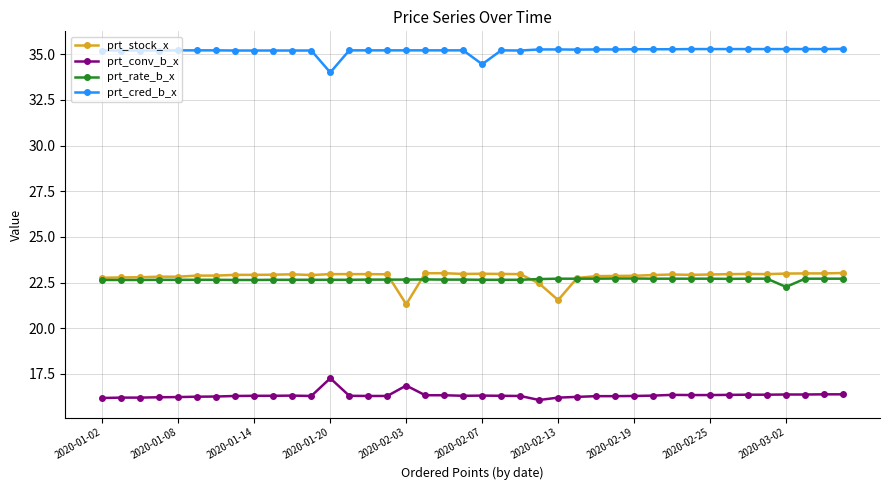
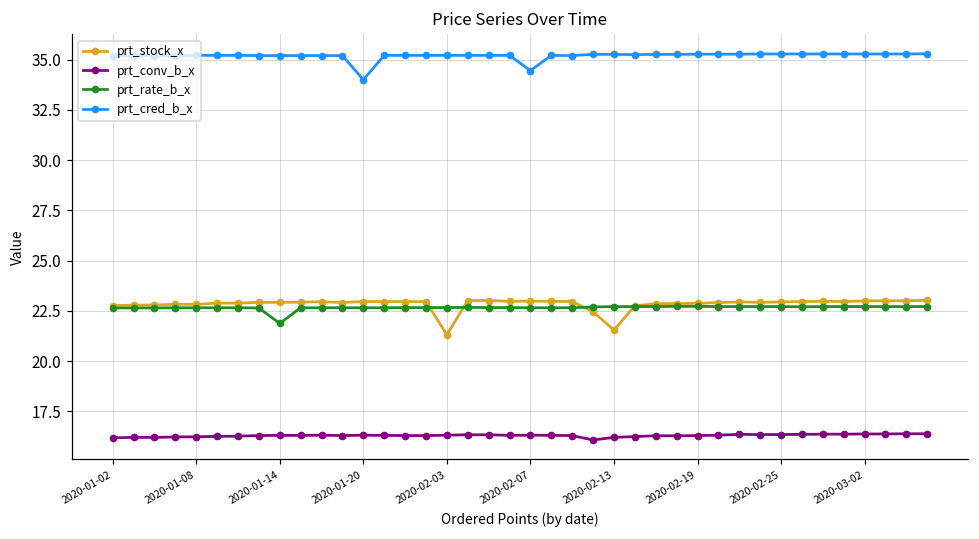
  {
    "prt_stock_x": {
      "2020-01-08": 22.8,
      "2020-01-14": 22.9,
      "2020-01-20": 23.0,
      "2020-02-03": 21.3,
      "2020-02-07": 23.0,
      "2020-02-13": 21.5,
      "2020-02-19": 22.9,
      "2020-02-25": 22.9,
      "2020-03-02": 23.0
    },
    "prt_conv_b_x": {
      "2020-01-02": 16.2,
      "2020-01-08": 16.2,
      "2020-01-14": 16.3,
-     "2020-01-20": 17.3,
-     "2020-02-03": 16.9,
+     "2020-01-20": 16.3,
+     "2020-02-03": 16.3,
      "2020-02-07": 16.3,
      "2020-02-13": 16.2,
      "2020-02-19": 16.3,
      "2020-02-25": 16.3,
      "2020-03-02": 16.4
    },
    "prt_rate_b_x": {
      "2020-01-08": 22.7,
-     "2020-01-14": 22.6,
+     "2020-01-14": 21.9,
      "2020-01-20": 22.7,
      "2020-02-03": 22.7,
      "2020-02-07": 22.7,
      "2020-02-13": 22.7,
      "2020-02-19": 22.7,
      "2020-02-25": 22.7,
-     "2020-03-02": 22.3
+     "2020-03-02": 22.7
    },
    "prt_cred_b_x": {
      "2020-01-14": 35.2,
      "2020-01-20": 34.0,
      "2020-02-03": 35.2,
      "2020-02-07": 34.5,
      "2020-02-13": 35.3,
      "2020-02-19": 35.3,
      "2020-02-25": 35.3,
      "2020-03-02": 35.3
    }
  }
